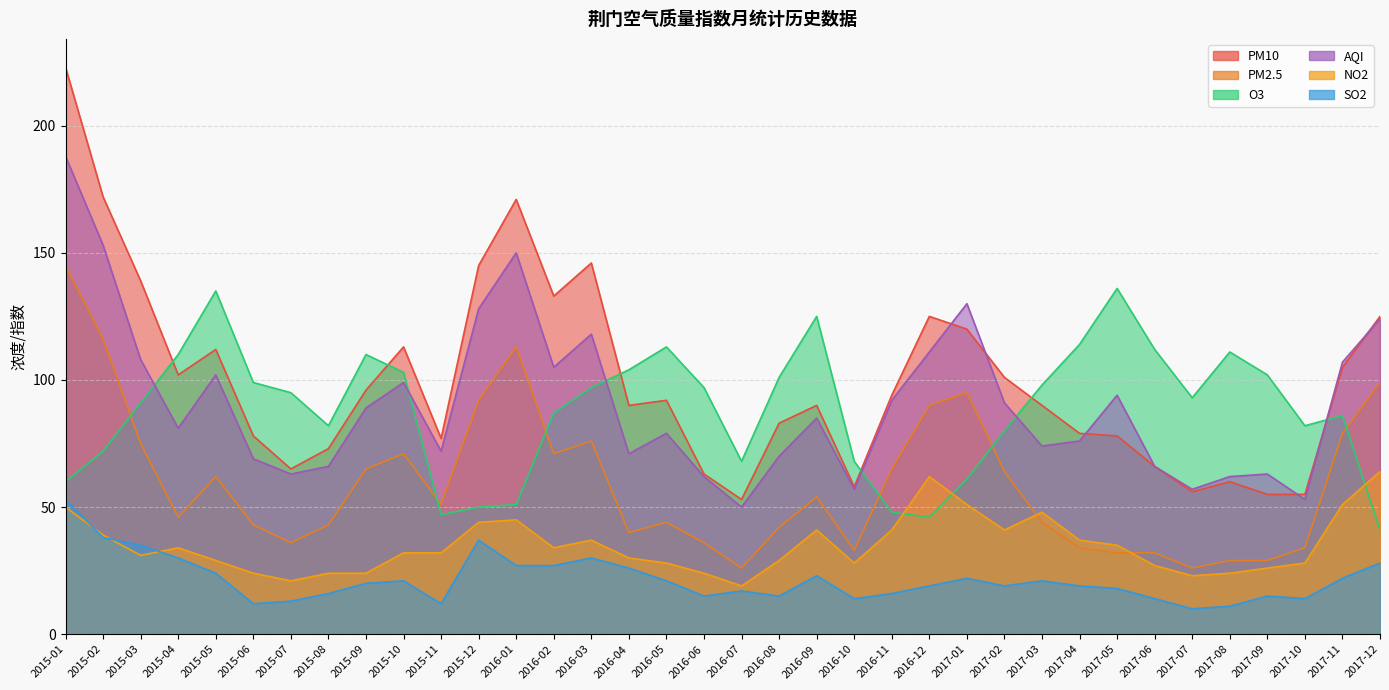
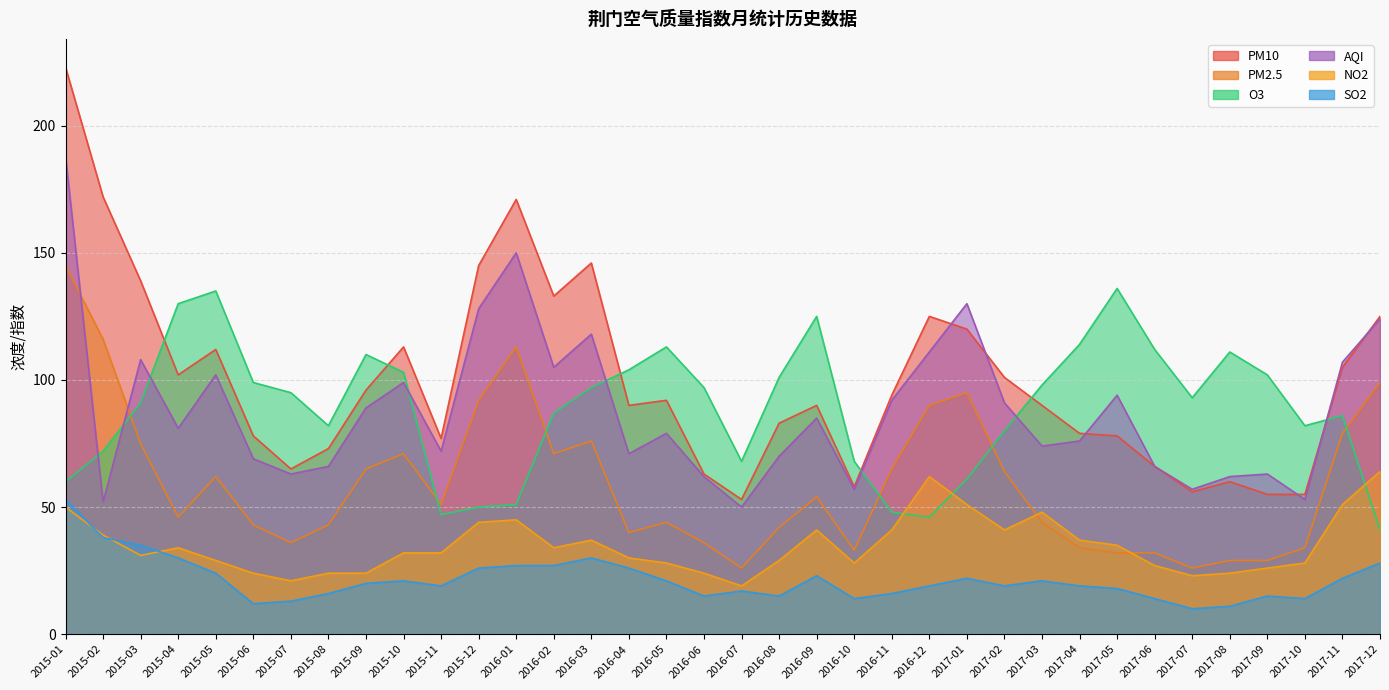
  {
    "O3": {
      "2015-01": 60,
      "2015-02": 72,
      "2015-03": 91,
-     "2015-04": 110,
+     "2015-04": 130,
      "2015-05": 135,
      "2015-06": 99,
      "2015-07": 95,
      "2015-08": 82,
      "2015-09": 110,
      "2015-10": 103,
      "2015-11": 47,
      "2015-12": 50,
      "2016-01": 51,
      "2016-02": 87,
      "2016-03": 97,
      "2016-04": 104,
      "2016-05": 113,
      "2016-06": 97,
      "2016-07": 68,
      "2016-08": 101,
      "2016-09": 125,
      "2016-10": 68,
      "2016-11": 48,
      "2016-12": 46,
      "2017-01": 61,
      "2017-02": 80,
      "2017-03": 98,
      "2017-04": 114,
      "2017-05": 136,
      "2017-06": 112,
      "2017-07": 93,
      "2017-08": 111,
      "2017-09": 102,
      "2017-10": 82,
      "2017-11": 86,
      "2017-12": 41
    },
    "AQI": {
      "2015-01": 188,
-     "2015-02": 153,
+     "2015-02": 52,
      "2015-03": 108,
      "2015-04": 81,
      "2015-05": 102,
      "2015-06": 69,
      "2015-07": 63,
      "2015-08": 66,
      "2015-09": 89,
      "2015-10": 99,
      "2015-11": 72,
      "2015-12": 128,
      "2016-01": 150,
      "2016-02": 105,
      "2016-03": 118,
      "2016-04": 71,
      "2016-05": 79,
      "2016-06": 62,
      "2016-07": 50,
      "2016-08": 70,
      "2016-09": 85,
      "2016-11": 92,
      "2016-12": 111,
      "2017-01": 130,
      "2017-02": 91,
      "2017-03": 74,
      "2017-04": 76,
      "2017-05": 94,
      "2017-08": 62,
      "2017-09": 63,
      "2017-10": 53,
      "2017-11": 107
    },
    "SO2": {
      "2015-01": 53,
      "2015-03": 35,
      "2015-04": 30,
      "2015-05": 24,
      "2015-06": 12,
      "2015-07": 13,
      "2015-08": 16,
      "2015-09": 20,
      "2015-10": 21,
-     "2015-11": 12,
-     "2015-12": 37,
+     "2015-11": 19,
+     "2015-12": 26,
      "2016-01": 27,
      "2016-02": 27,
      "2016-03": 30,
      "2016-04": 26,
      "2016-05": 21,
      "2016-06": 15,
      "2016-07": 17,
      "2016-08": 15,
      "2016-09": 23,
      "2016-10": 14,
      "2016-11": 16,
      "2016-12": 19,
      "2017-01": 22,
      "2017-02": 19,
      "2017-03": 21,
      "2017-04": 19,
      "2017-05": 18,
      "2017-06": 14,
      "2017-07": 10,
      "2017-08": 11,
      "2017-09": 15,
      "2017-10": 14,
      "2017-11": 22,
      "2017-12": 28
    }
  }
